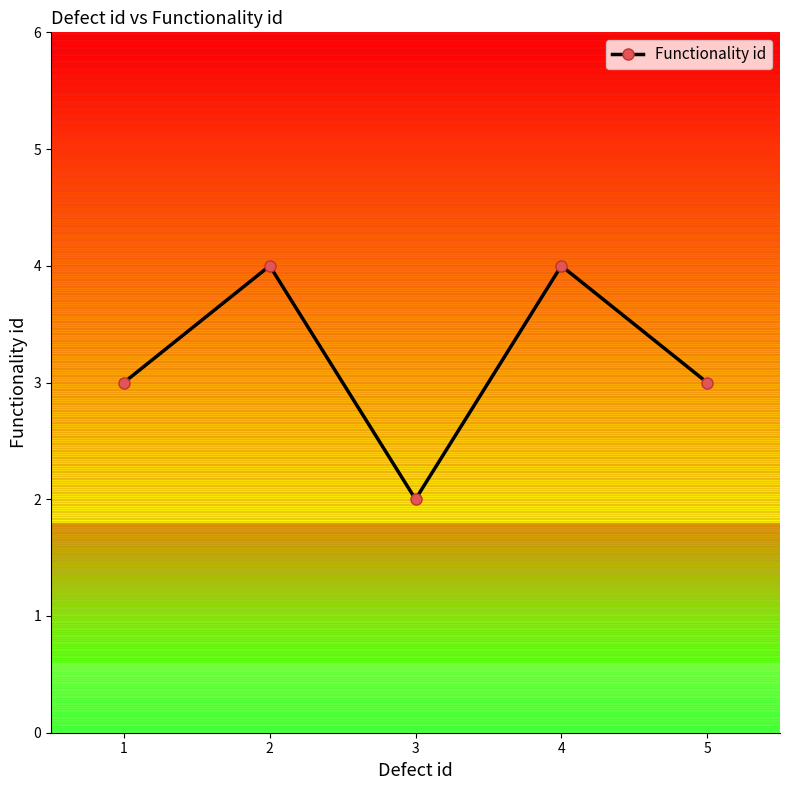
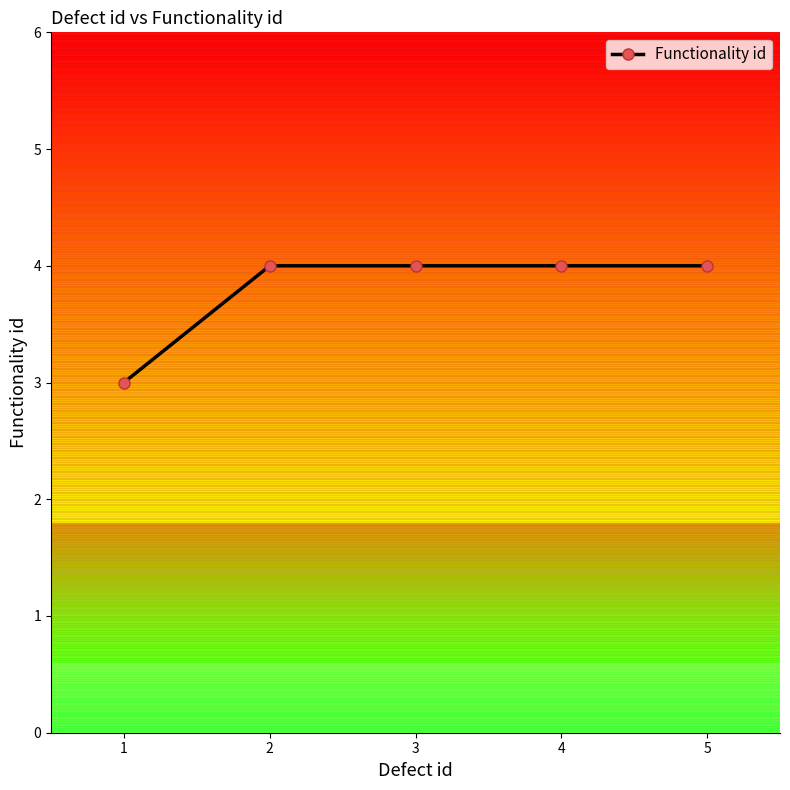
  {
    "Functionality id": {
      "1": 3,
      "2": 4,
-     "3": 2,
+     "3": 4,
      "4": 4,
-     "5": 3
+     "5": 4
    }
  }
